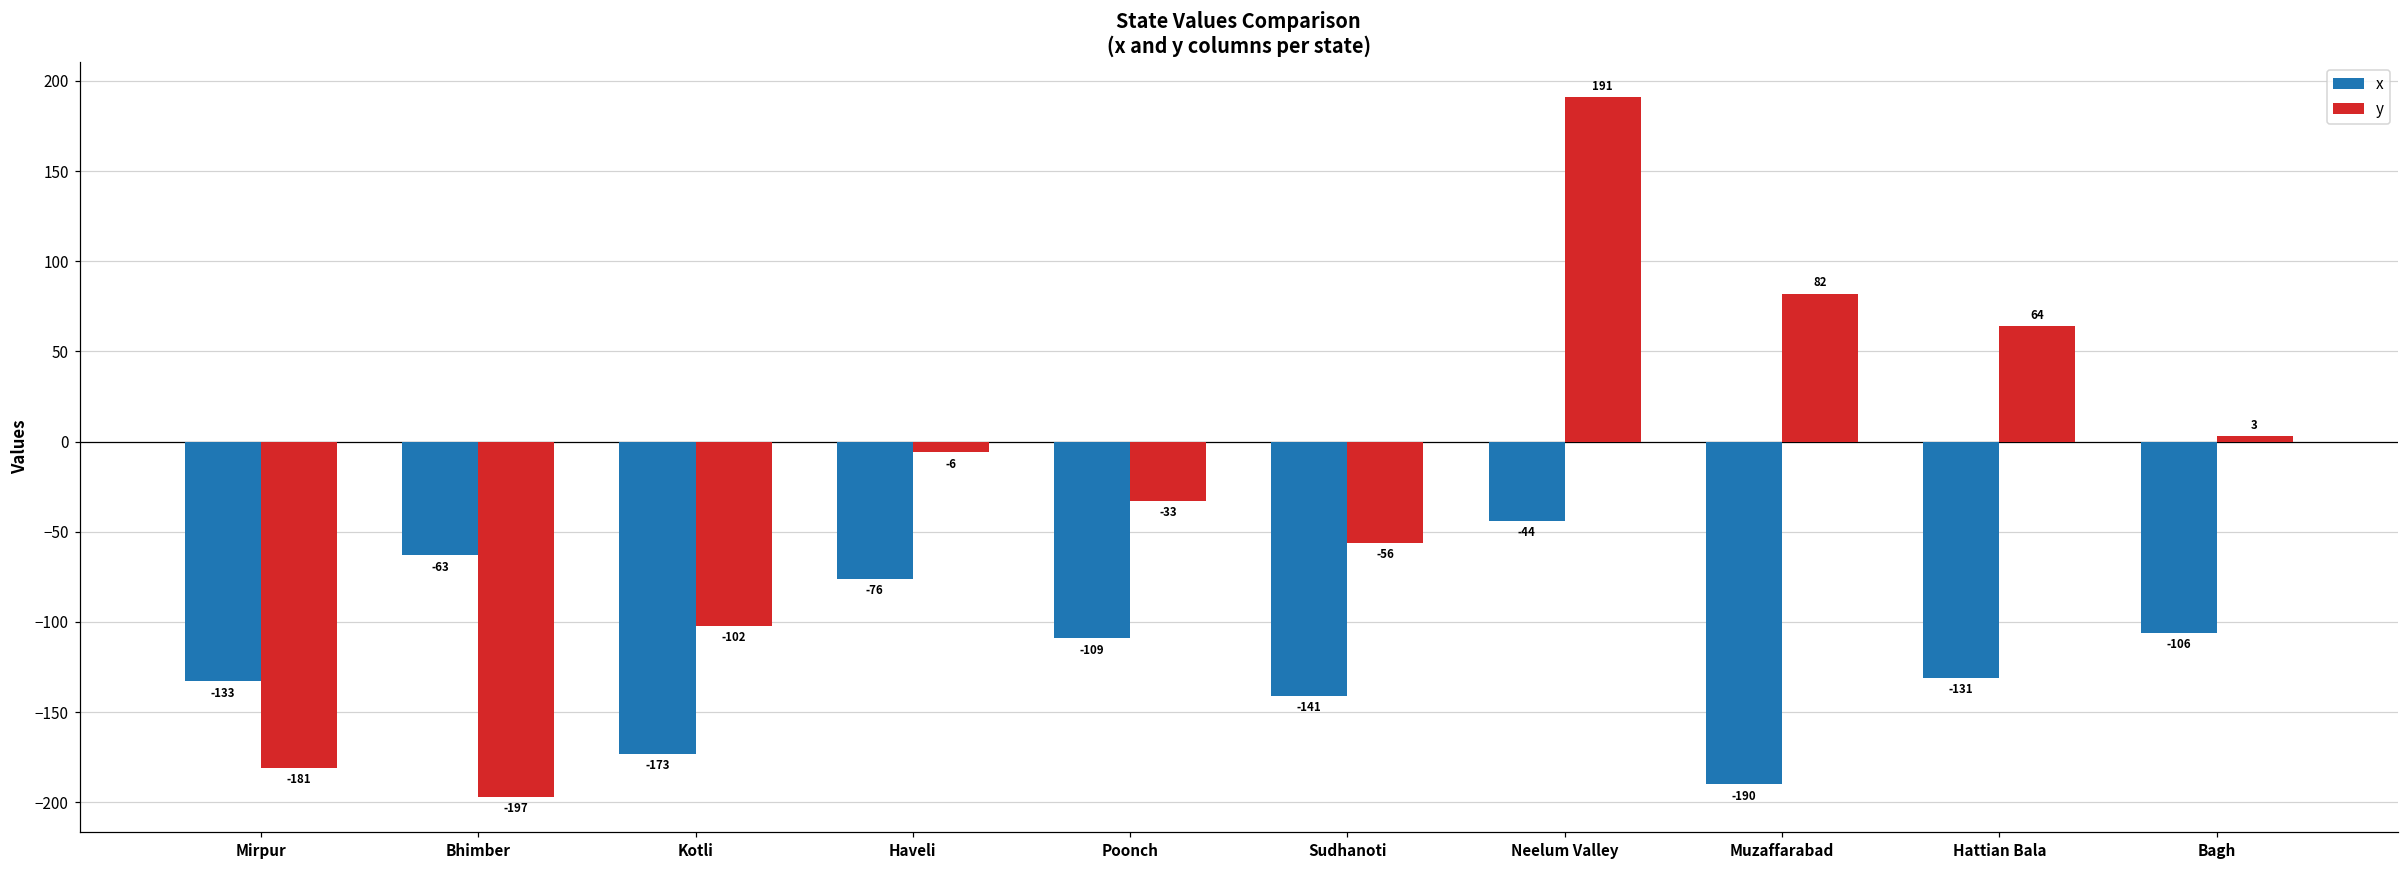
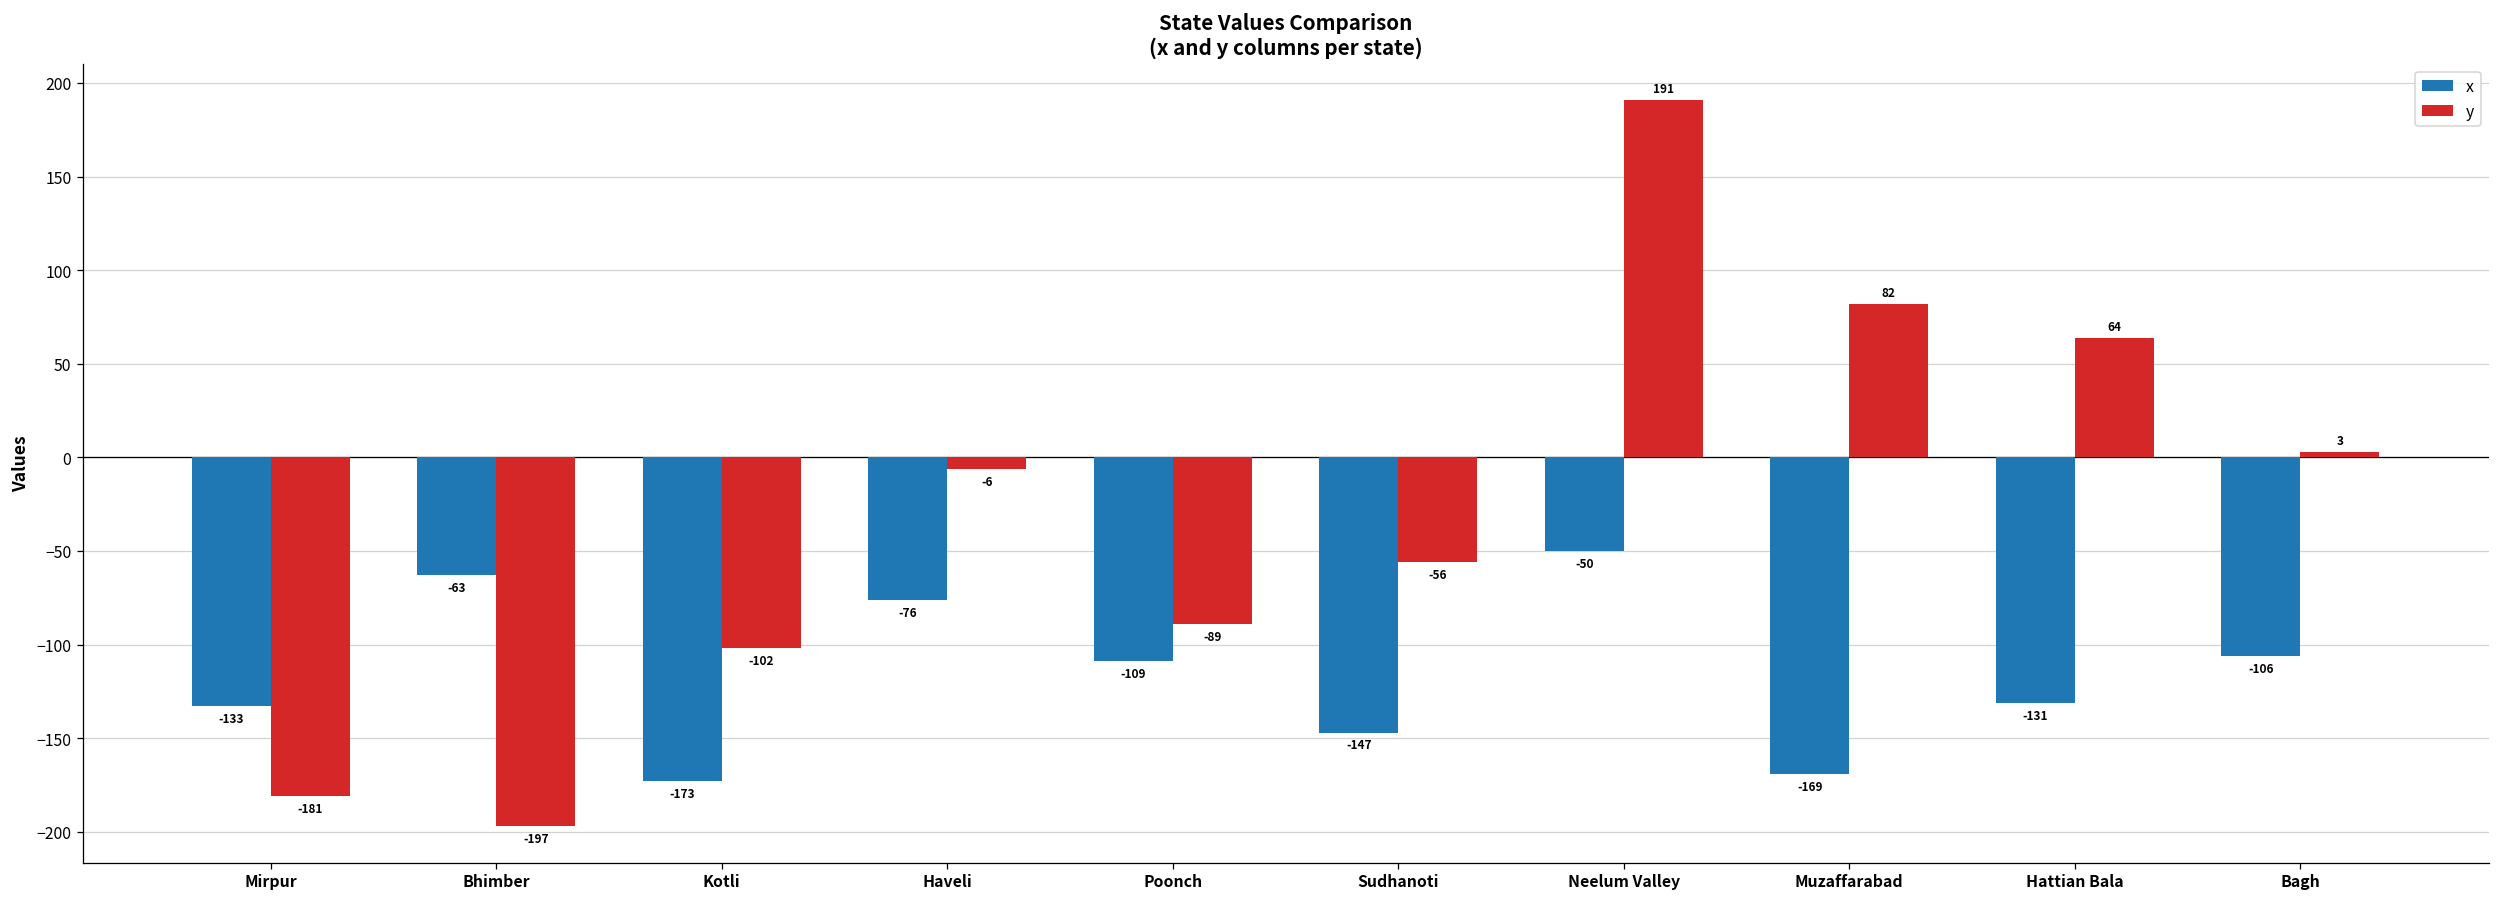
  {
    "x": {
      "Mirpur": -133,
      "Bhimber": -63,
      "Kotli": -173,
      "Haveli": -76,
      "Poonch": -109,
-     "Sudhanoti": -141,
-     "Neelum Valley": -44,
-     "Muzaffarabad": -190,
+     "Sudhanoti": -147,
+     "Neelum Valley": -50,
+     "Muzaffarabad": -169,
      "Hattian Bala": -131,
      "Bagh": -106
    },
    "y": {
      "Mirpur": -181,
      "Bhimber": -197,
      "Kotli": -102,
      "Haveli": -6,
-     "Poonch": -33,
+     "Poonch": -89,
      "Sudhanoti": -56,
      "Neelum Valley": 191,
      "Muzaffarabad": 82,
      "Hattian Bala": 64,
      "Bagh": 3
    }
  }
